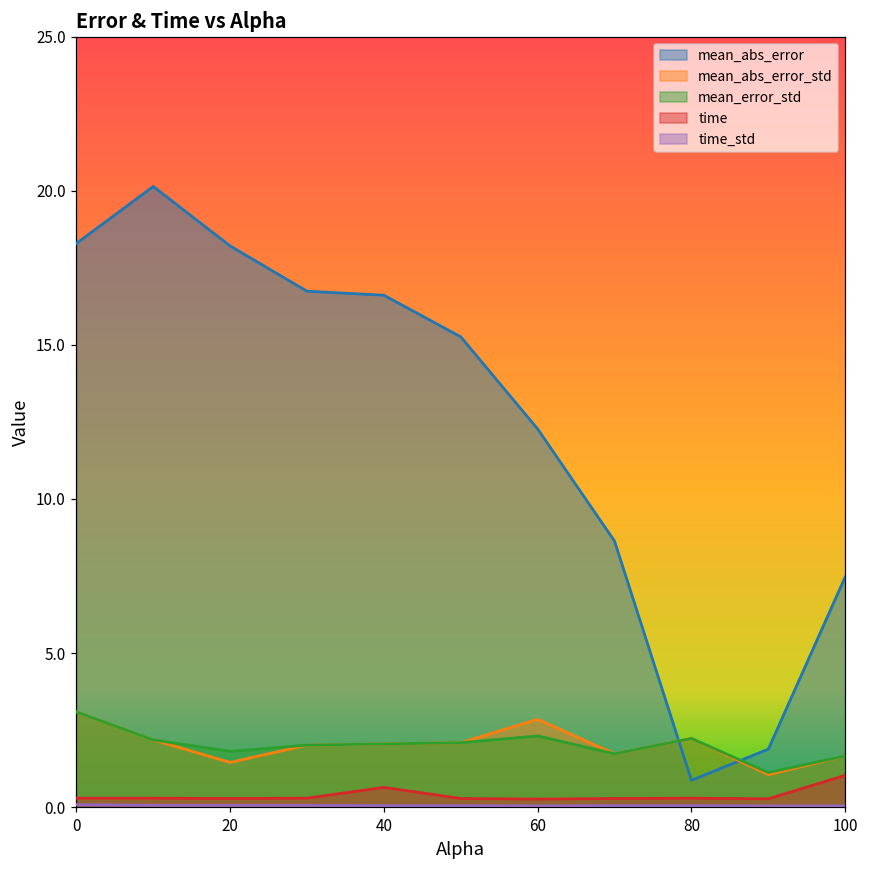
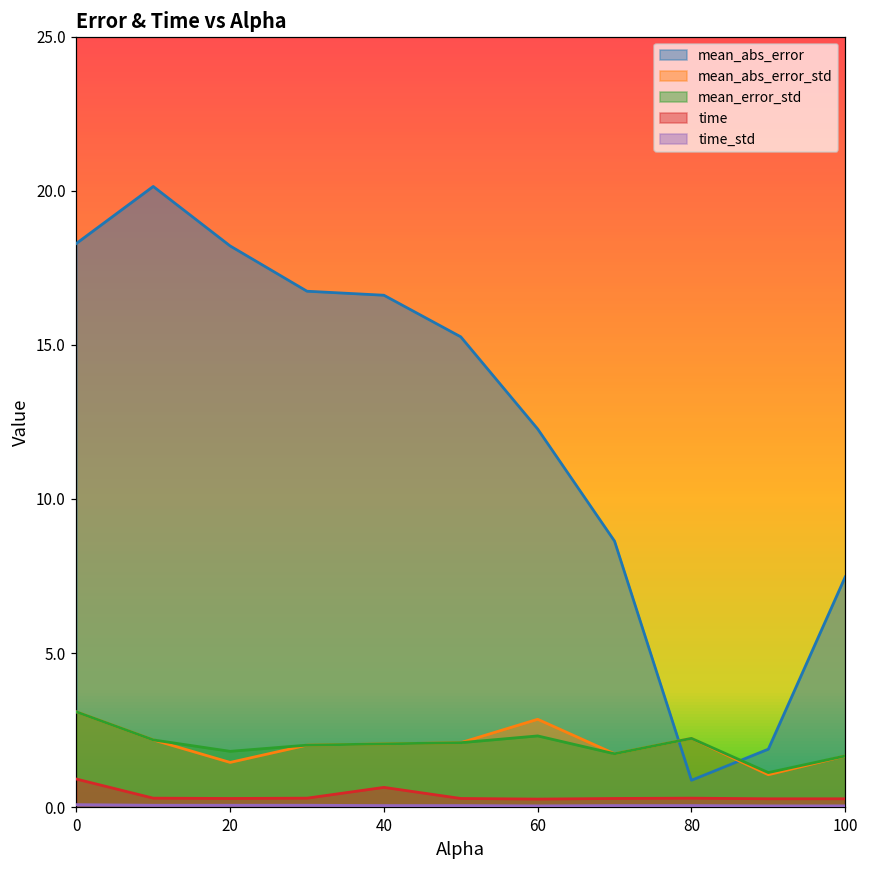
  {
    "mean_abs_error": {
      "0": 18.3,
      "20": 18.2,
      "40": 16.6,
      "60": 12.3,
      "80": 0.9,
      "100": 7.5
    },
    "mean_abs_error_std": {
      "20": 1.5,
      "60": 2.9
    },
    "mean_error_std": {
      "20": 1.8,
      "60": 2.3
    },
    "time": {
-     "0": 0.3,
+     "0": 0.9,
      "20": 0.3,
      "40": 0.6,
      "60": 0.3,
      "80": 0.3,
-     "100": 1.0
+     "100": 0.3
    },
    "time_std": {
      "0": 0.1,
      "20": 0.1,
      "40": 0.1,
      "60": 0.0,
      "80": 0.1,
      "100": 0.0
    }
  }
